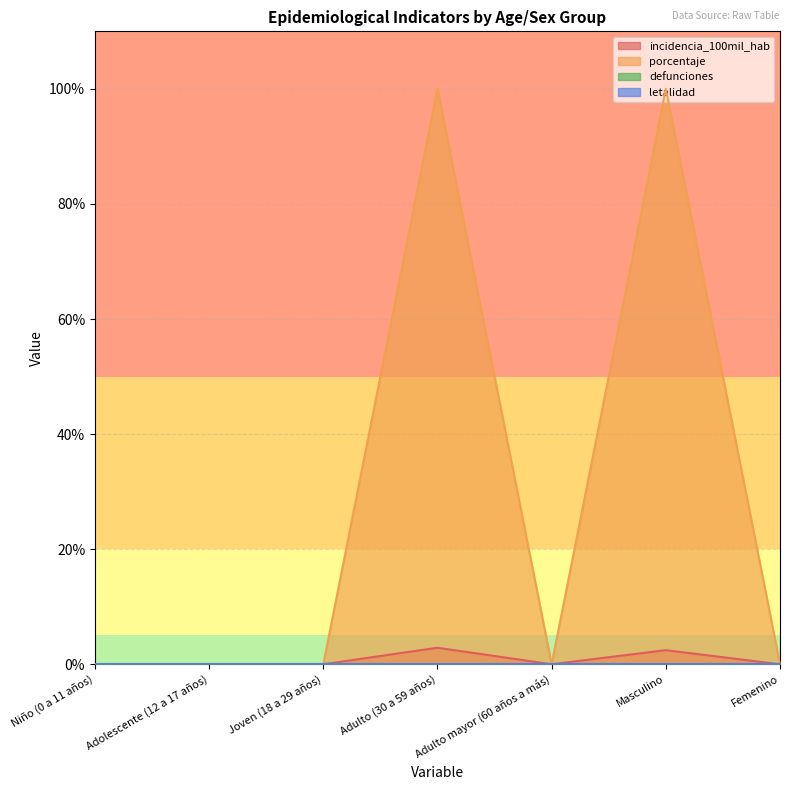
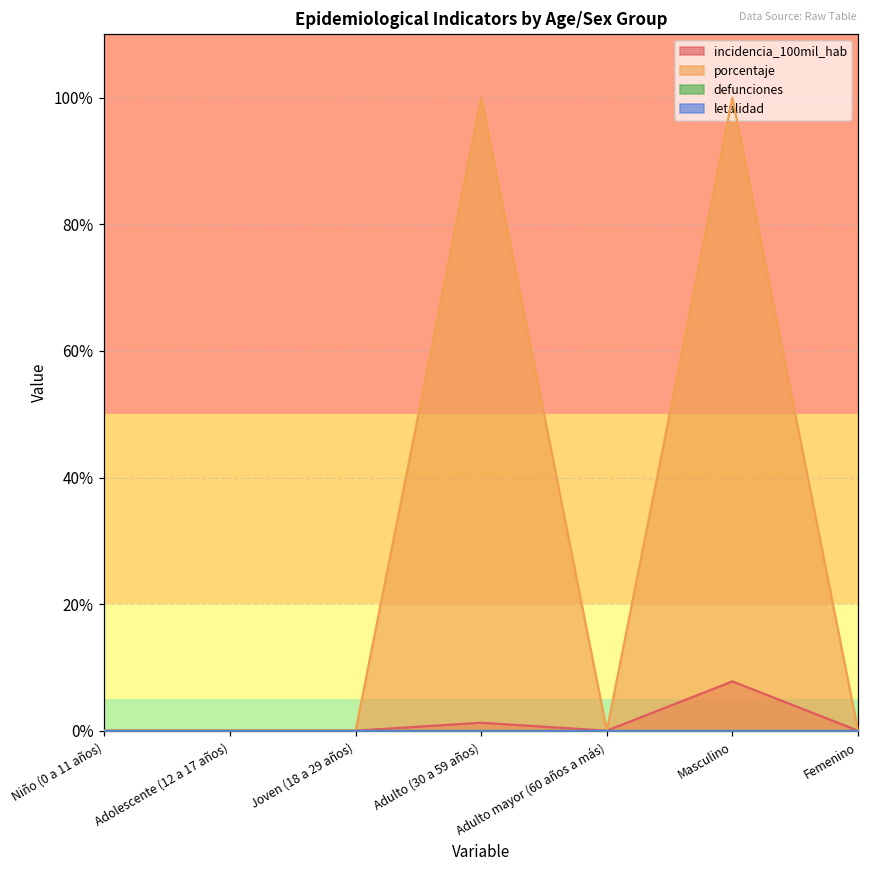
  {
    "incidencia_100mil_hab": {
-     "Adulto (30 a 59 años)": "3%",
-     "Masculino": "2%"
+     "Adulto (30 a 59 años)": "1%",
+     "Masculino": "8%"
    },
    "porcentaje": {
      "Adulto (30 a 59 años)": "100%"
    },
    "letalidad": {
      "Adulto (30 a 59 años)": "0%",
      "Masculino": "0%"
    }
  }
